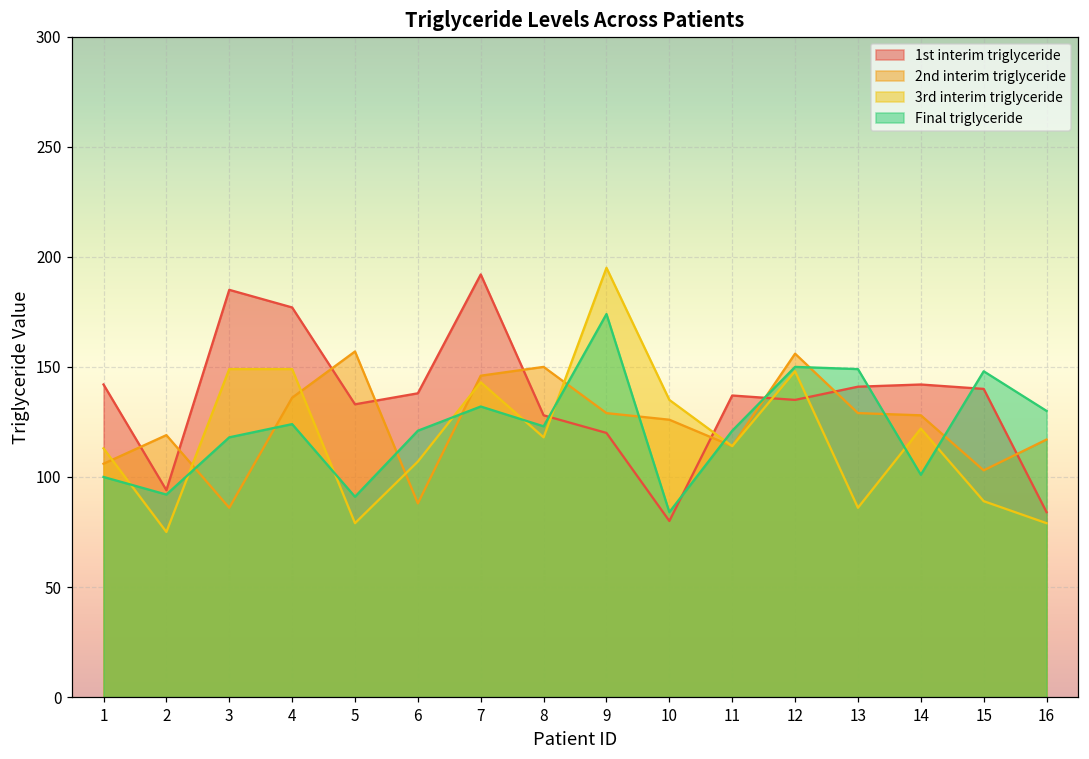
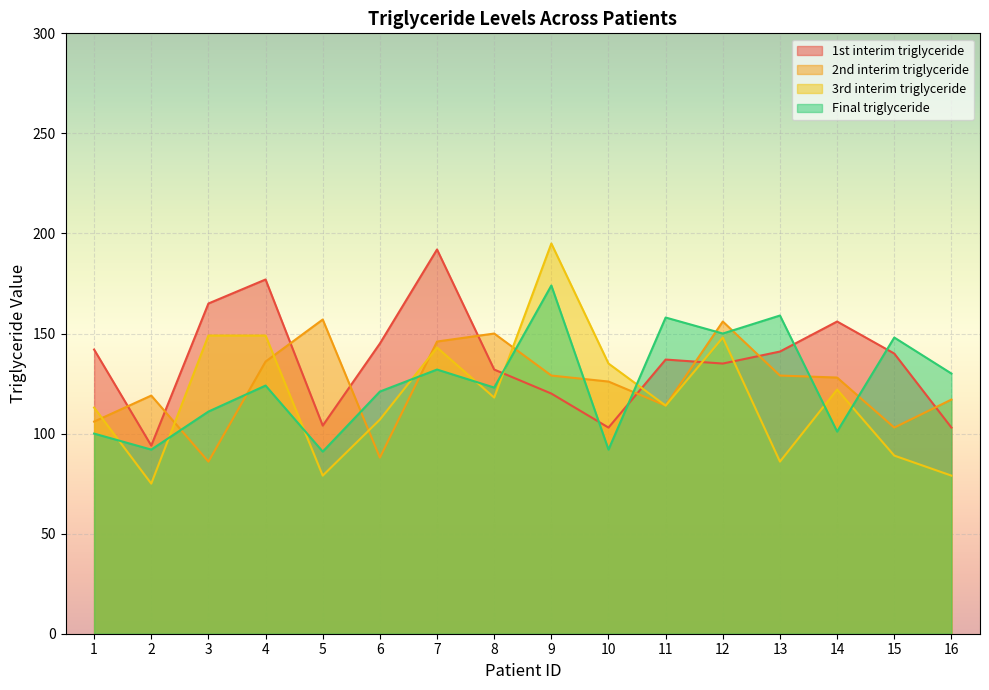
  {
    "1st interim triglyceride": {
      "1": 142,
      "2": 94,
-     "3": 185,
+     "3": 165,
      "4": 177,
-     "5": 133,
-     "6": 138,
+     "5": 104,
+     "6": 145,
      "7": 192,
-     "8": 128,
+     "8": 132,
      "9": 120,
-     "10": 80,
+     "10": 103,
      "11": 137,
      "12": 135,
      "13": 141,
-     "14": 142,
+     "14": 156,
      "15": 140,
-     "16": 84
+     "16": 103
    },
    "Final triglyceride": {
      "1": 100,
      "2": 92,
-     "3": 118,
+     "3": 111,
      "4": 124,
      "5": 91,
      "6": 121,
      "7": 132,
      "8": 123,
      "9": 174,
-     "10": 84,
-     "11": 121,
+     "10": 92,
+     "11": 158,
      "12": 150,
-     "13": 149,
+     "13": 159,
      "14": 101,
      "15": 148,
      "16": 130
    }
  }
